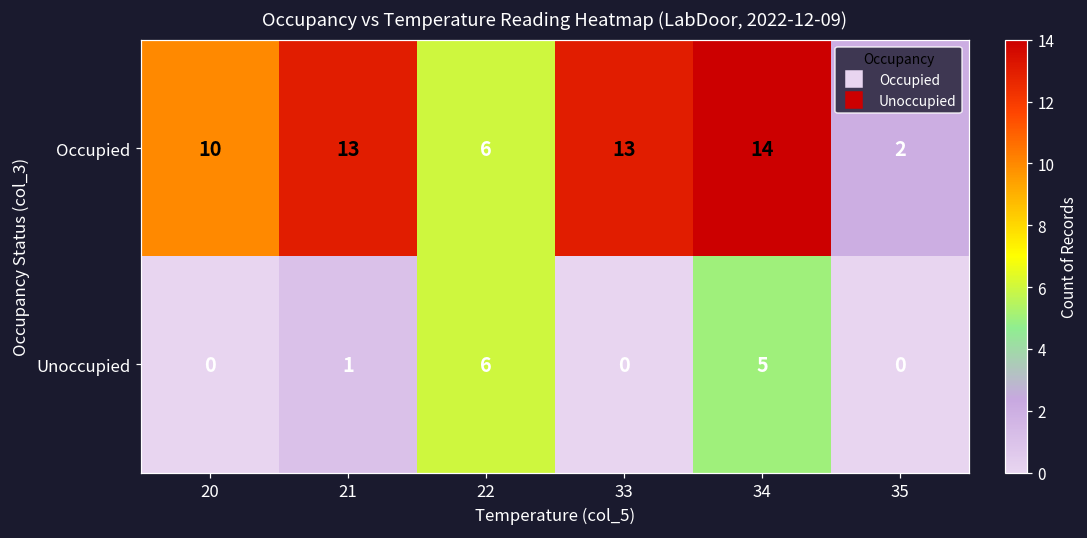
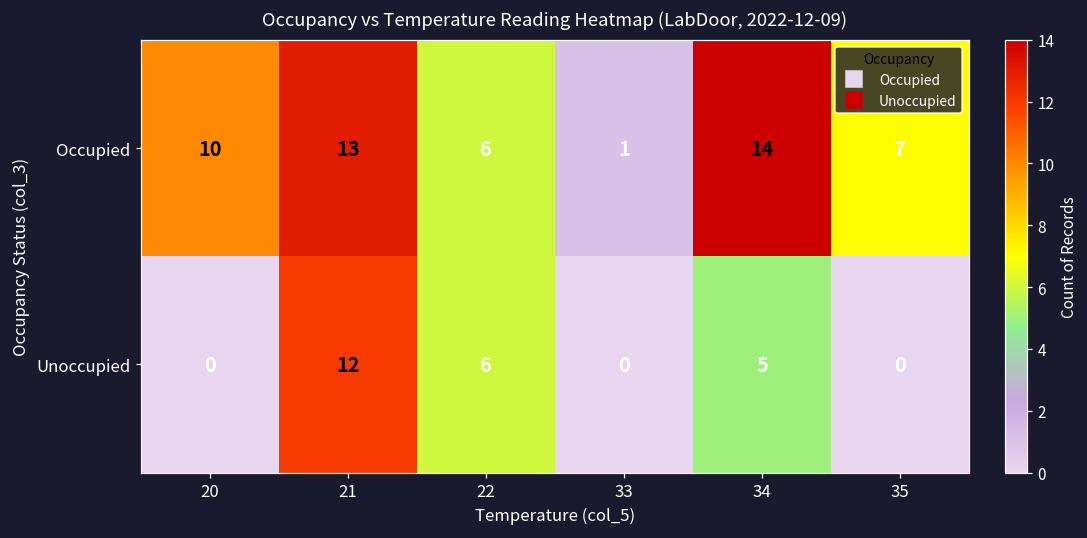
  {
    "Occupied": {
      "20": 10,
      "21": 13,
      "22": 6,
-     "33": 13,
+     "33": 1,
      "34": 14,
-     "35": 2
+     "35": 7
    },
    "Unoccupied": {
-     "21": 1,
+     "21": 12,
      "22": 6,
      "34": 5
    }
  }
